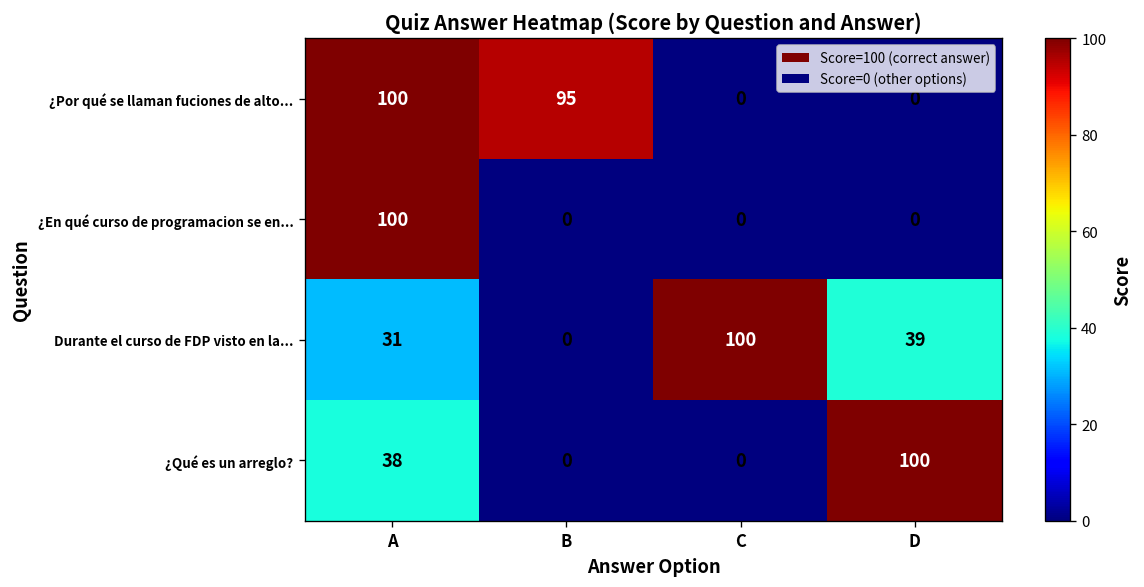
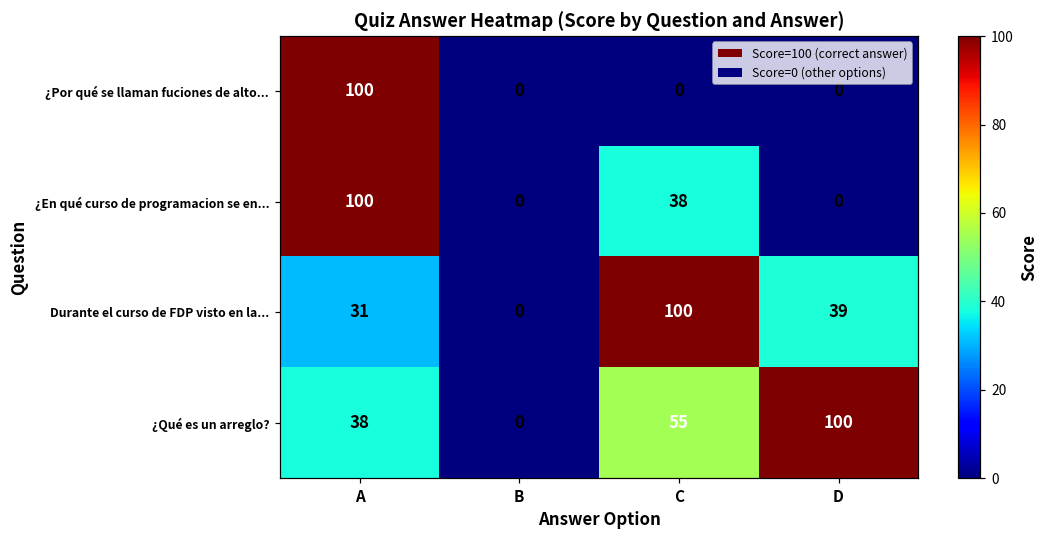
  {
    "¿Por qué se llaman fuciones de alto...": {
      "A": 100,
-     "B": 95,
+     "B": 0,
      "C": 0,
      "D": 0
    },
    "¿En qué curso de programacion se en...": {
      "A": 100,
      "B": 0,
-     "C": 0,
+     "C": 38,
      "D": 0
    },
    "Durante el curso de FDP visto en la...": {
      "A": 31,
      "B": 0,
      "C": 100,
      "D": 39
    },
    "¿Qué es un arreglo?": {
      "A": 38,
      "B": 0,
-     "C": 0,
+     "C": 55,
      "D": 100
    }
  }
